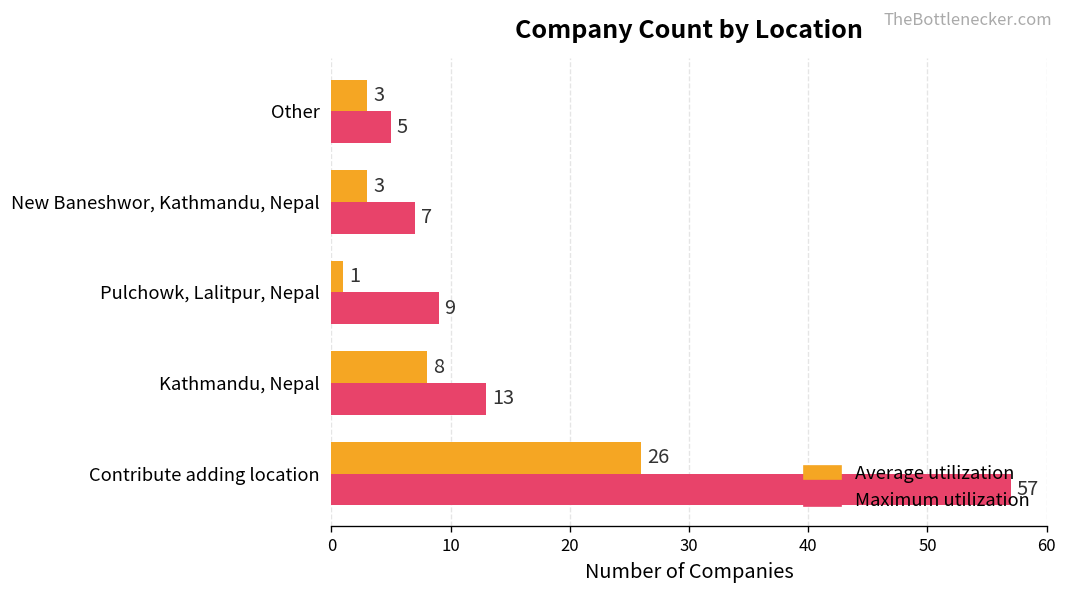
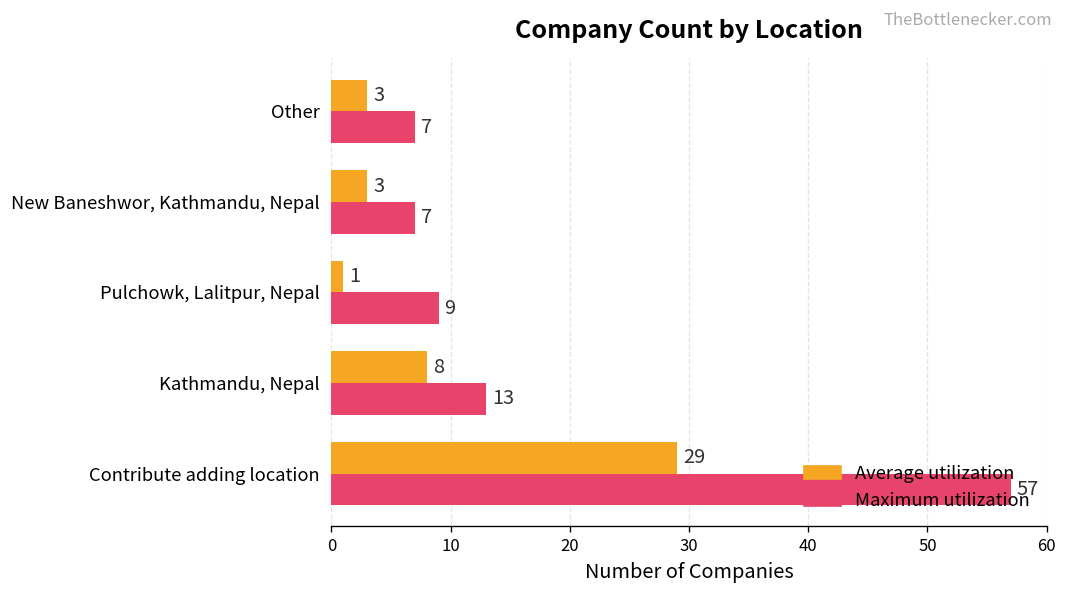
  {
    "Average utilization": {
      "Other": 3,
      "New Baneshwor, Kathmandu, Nepal": 3,
      "Pulchowk, Lalitpur, Nepal": 1,
      "Kathmandu, Nepal": 8,
-     "Contribute adding location": 26
+     "Contribute adding location": 29
    },
    "Maximum utilization": {
-     "Other": 5,
+     "Other": 7,
      "New Baneshwor, Kathmandu, Nepal": 7,
      "Pulchowk, Lalitpur, Nepal": 9,
      "Kathmandu, Nepal": 13,
      "Contribute adding location": 57
    }
  }
